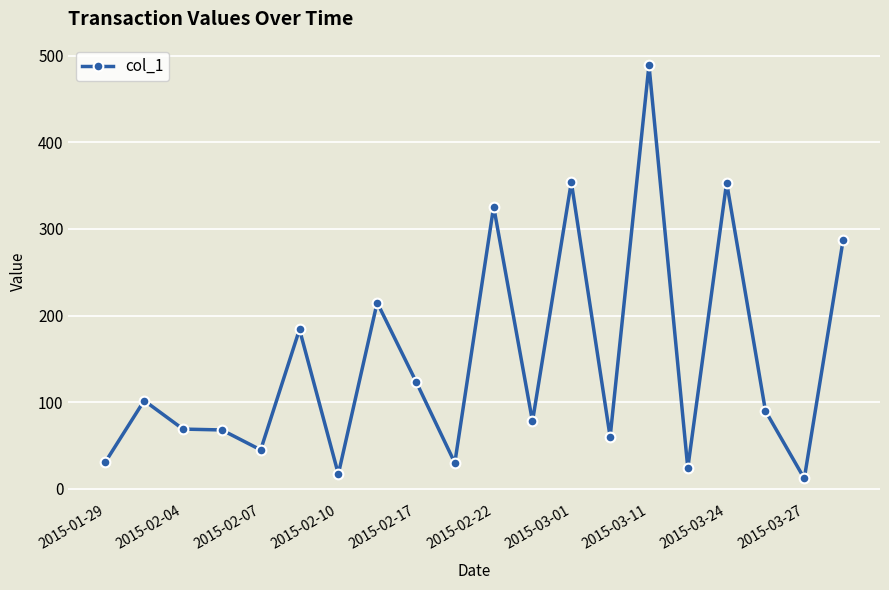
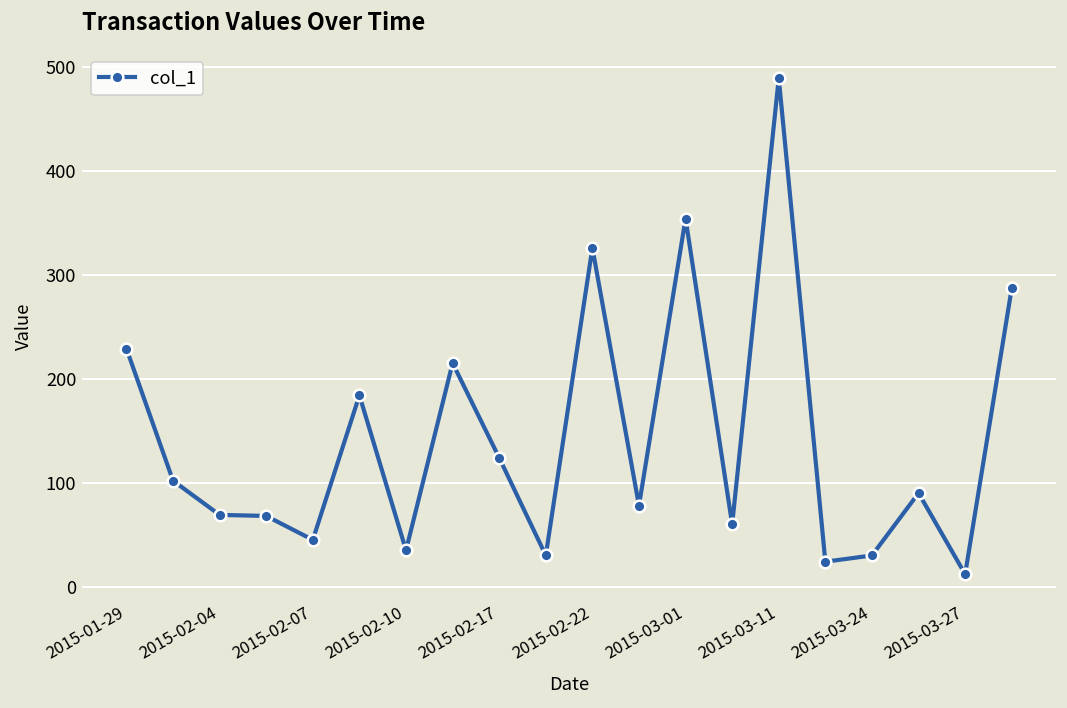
  {
-   "2015-01-29": 30,
+   "2015-01-29": 230,
    "2015-02-04": 70,
    "2015-02-07": 50,
-   "2015-02-10": 20,
+   "2015-02-10": 40,
    "2015-02-17": 120,
    "2015-02-22": 330,
    "2015-03-01": 350,
    "2015-03-11": 490,
-   "2015-03-24": 350,
+   "2015-03-24": 30,
    "2015-03-27": 10
  }
